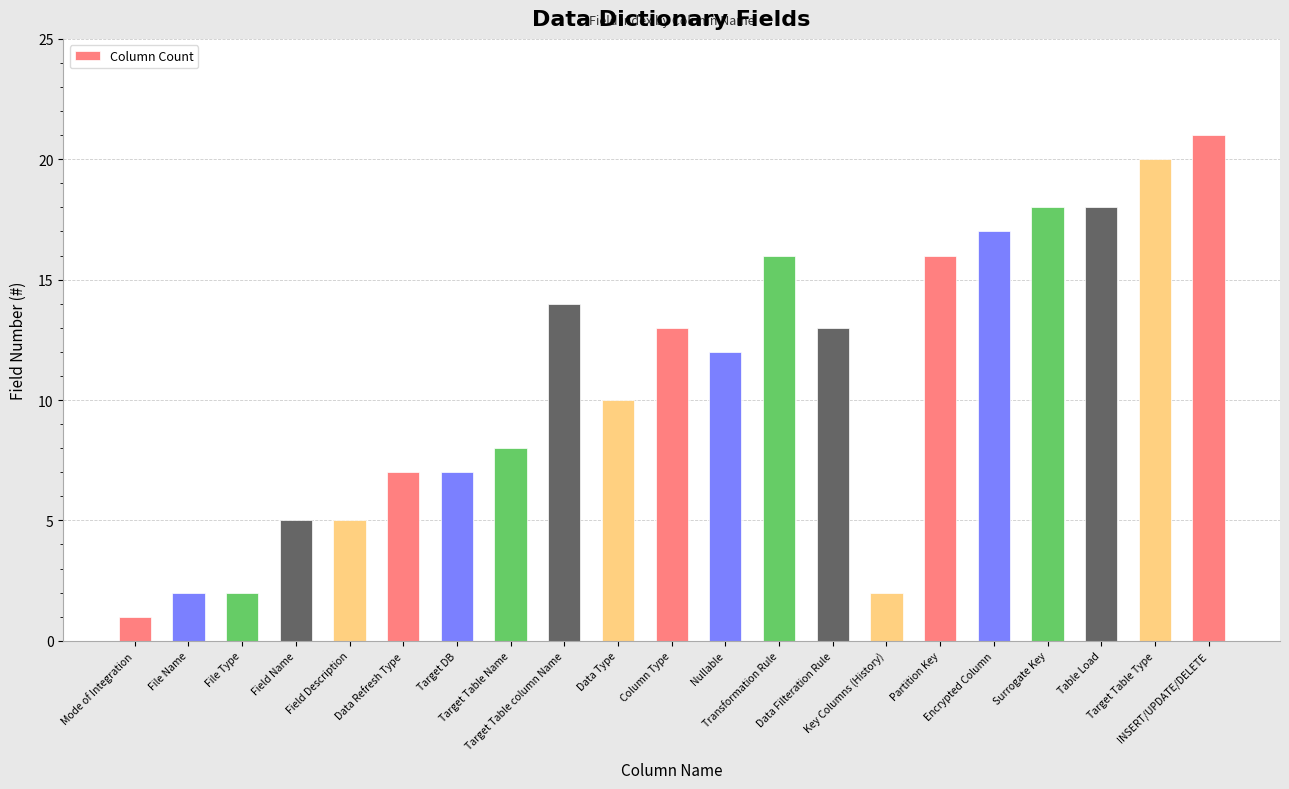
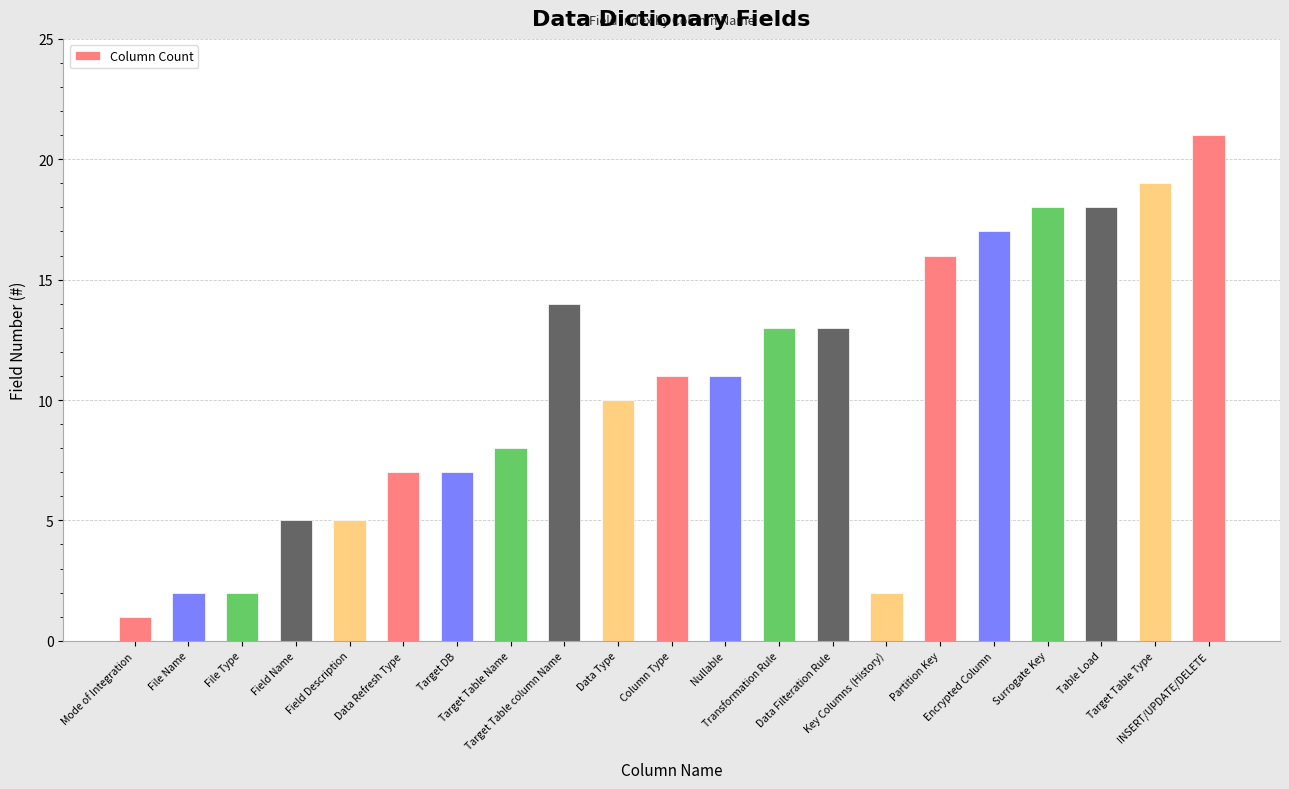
  {
    "Mode of Integration": 1,
    "File Name": 2,
    "File Type": 2,
    "Field Name": 5,
    "Field Description": 5,
    "Data Refresh Type": 7,
    "Target DB": 7,
    "Target Table Name": 8,
    "Target Table column Name": 14,
    "Data Type": 10,
-   "Column Type": 13,
-   "Nullable": 12,
-   "Transformation Rule": 16,
+   "Column Type": 11,
+   "Nullable": 11,
+   "Transformation Rule": 13,
    "Data Filteration Rule": 13,
    "Key Columns (History)": 2,
    "Partition Key": 16,
    "Encrypted Column": 17,
    "Surrogate Key": 18,
    "Table Load": 18,
-   "Target Table Type": 20,
+   "Target Table Type": 19,
    "INSERT/UPDATE/DELETE": 21
  }
